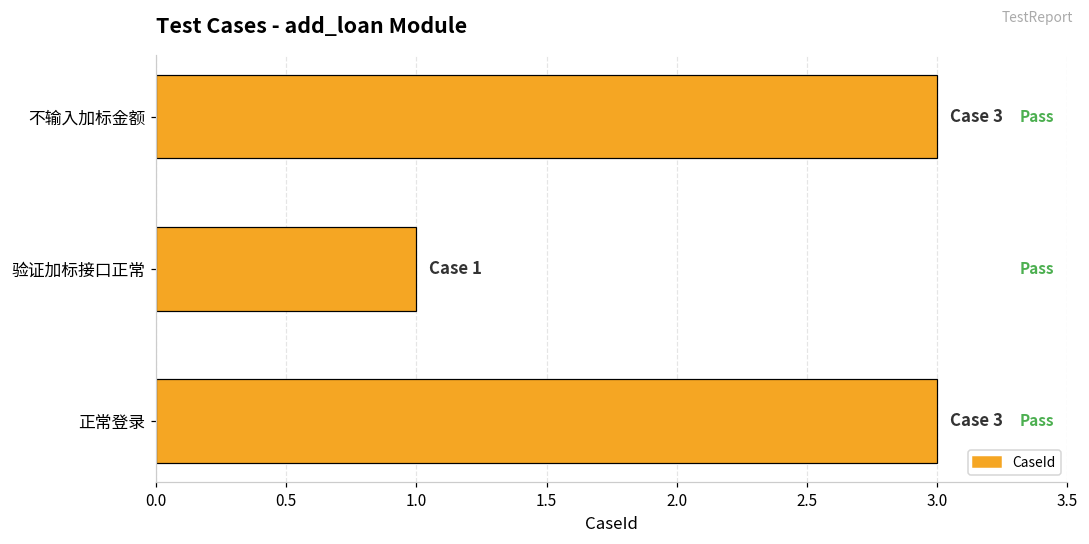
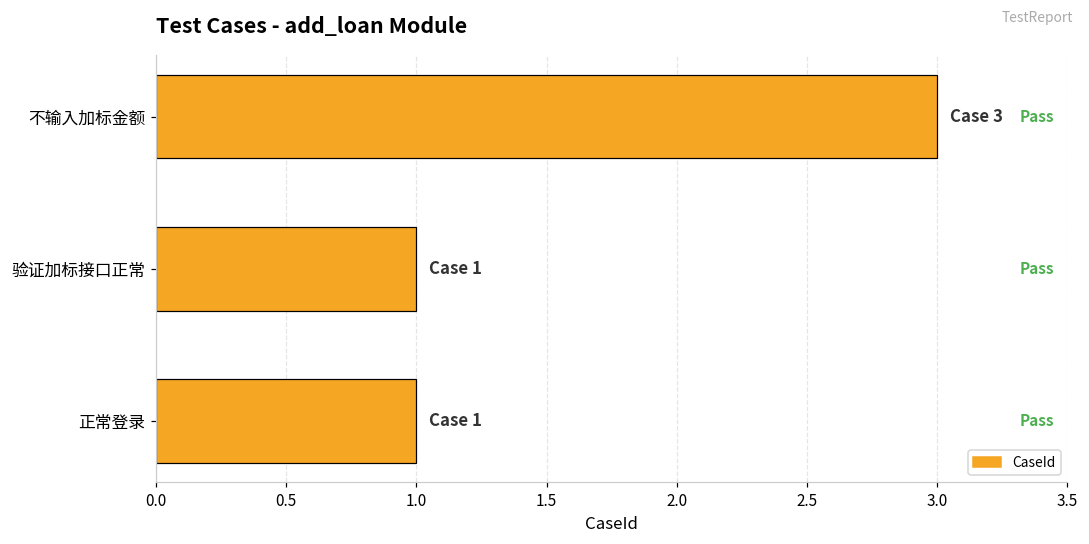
  {
    "不输入加标金额": 3,
    "验证加标接口正常": 1,
-   "正常登录": 3
+   "正常登录": 1
  }
